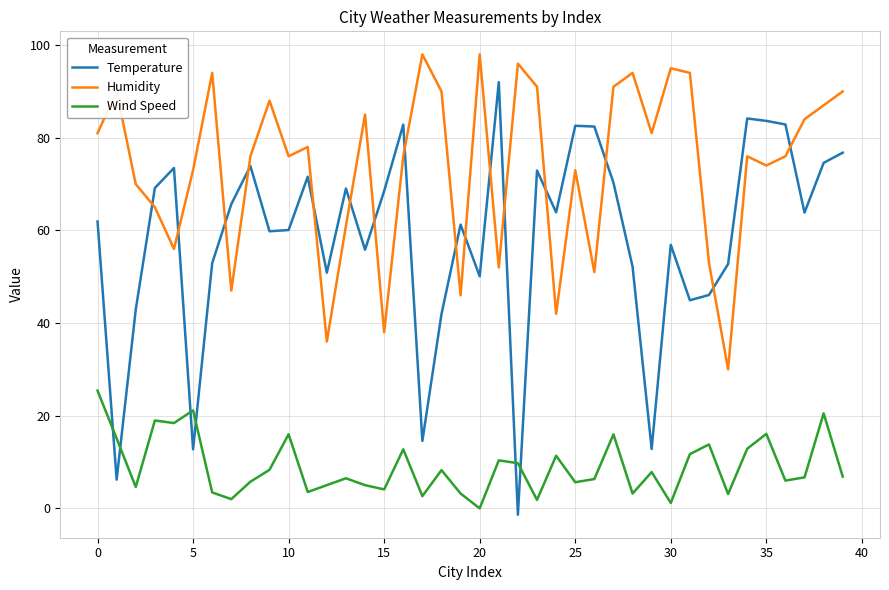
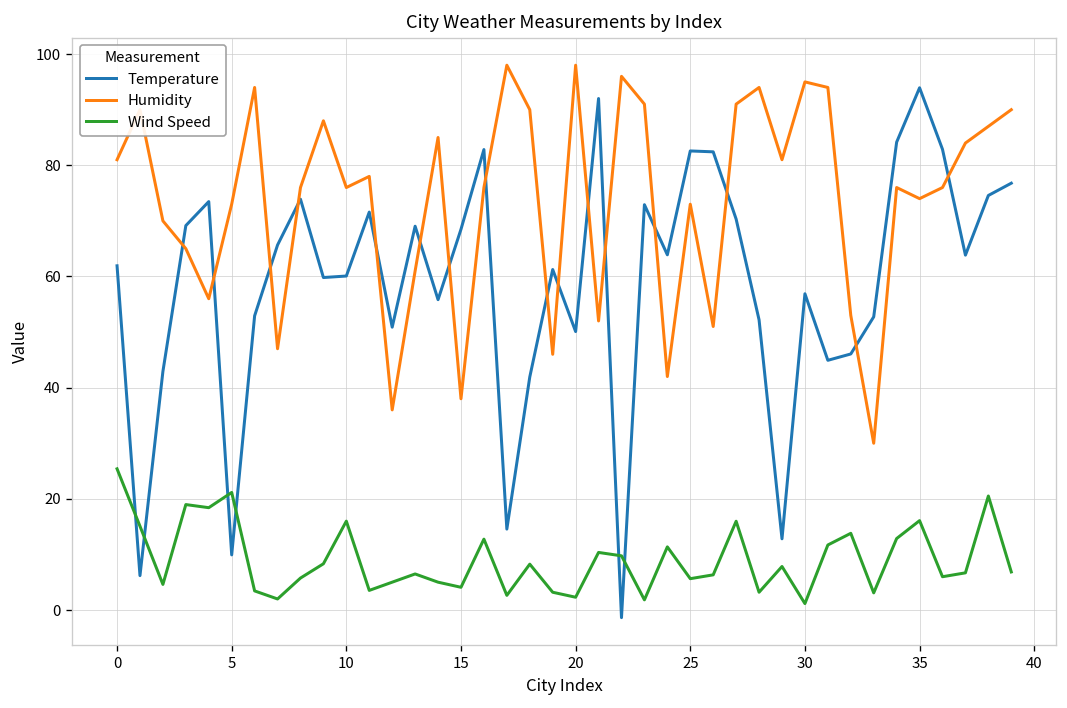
  {
    "Temperature": {
      "0": 62,
-     "5": 13,
+     "5": 10,
      "10": 60,
      "15": 68,
      "20": 50,
      "25": 83,
      "30": 57,
-     "35": 84
+     "35": 94
    },
    "Humidity": {
      "0": 81,
      "5": 73,
      "10": 76,
      "15": 38,
      "20": 98,
      "25": 73,
      "30": 95,
      "35": 74
    },
    "Wind Speed": {
      "0": 25,
      "5": 21,
      "10": 16,
      "15": 4,
-     "20": 0,
+     "20": 2,
      "25": 6,
      "30": 1,
      "35": 16
    }
  }
